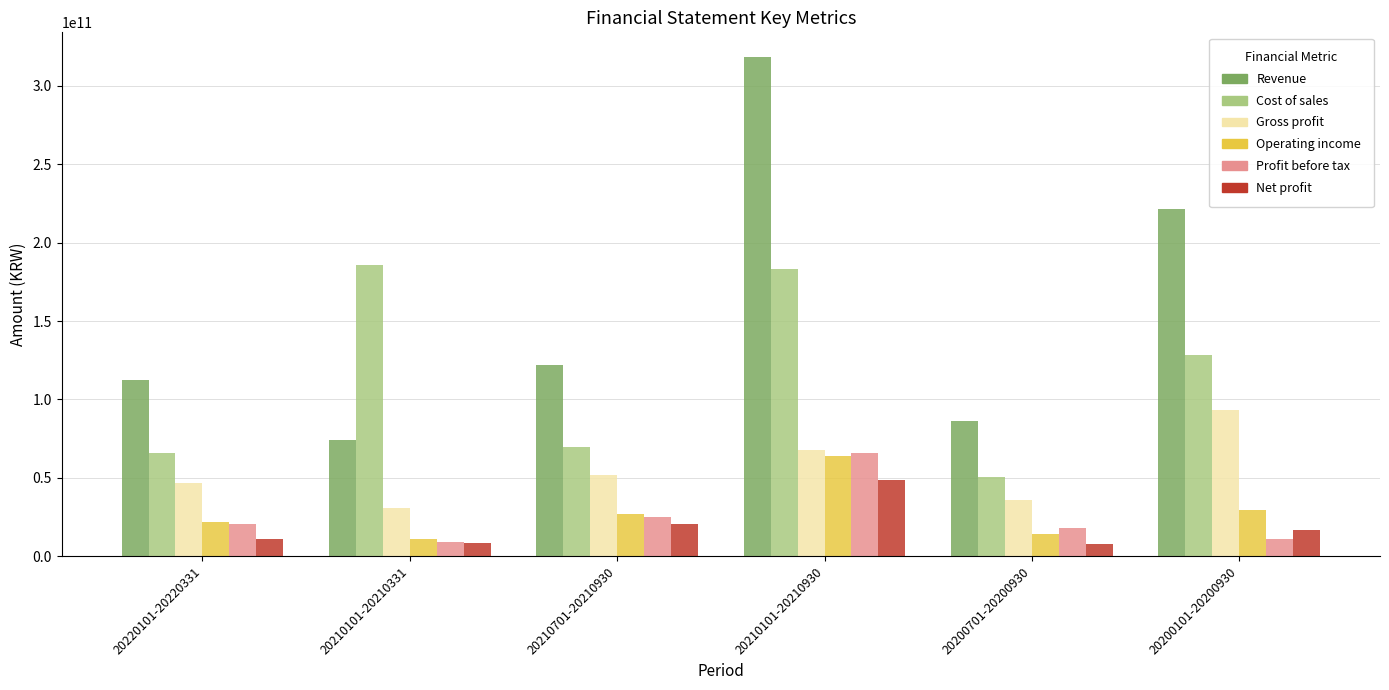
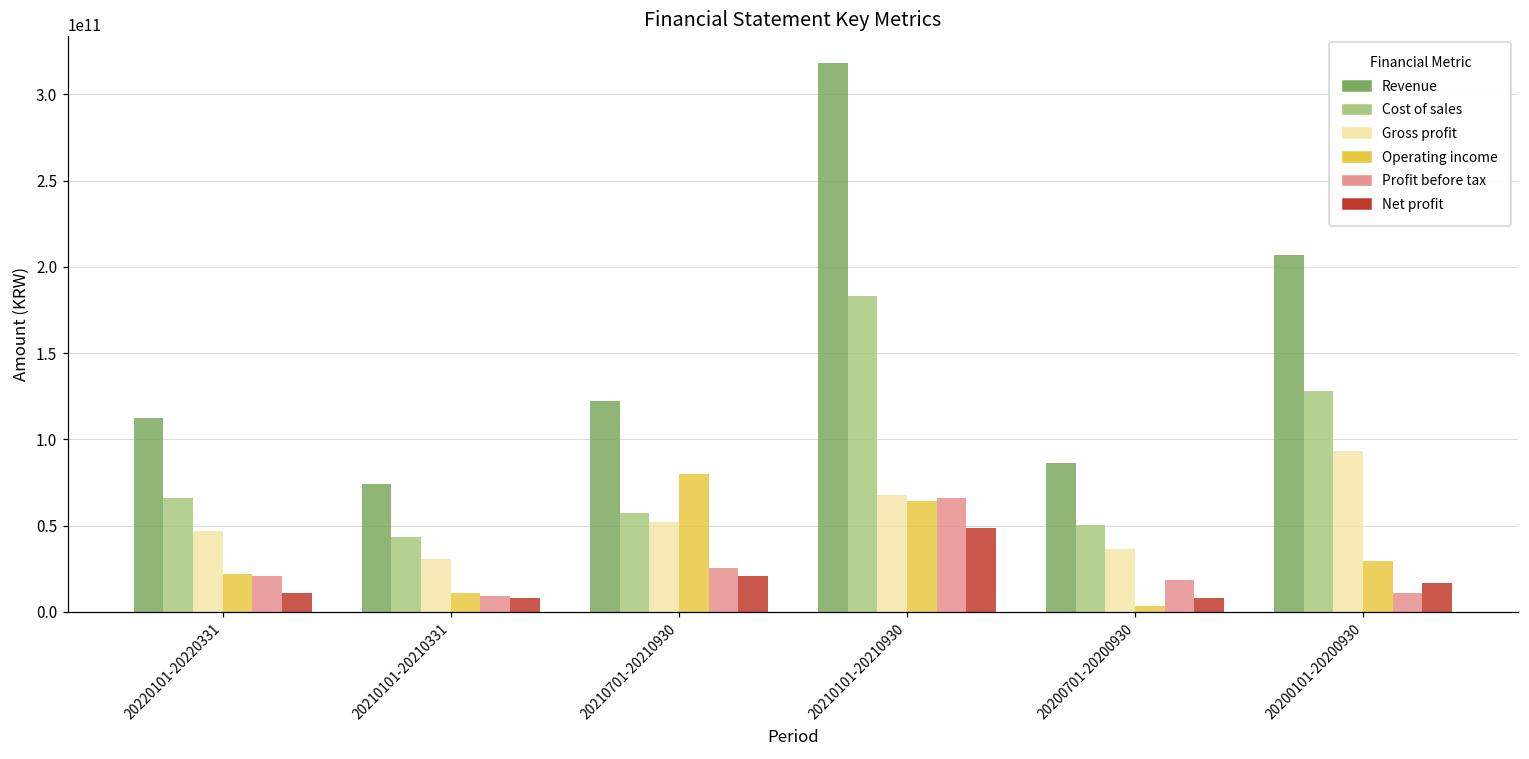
  {
    "Revenue": {
      "20220101-20220331": 113000000000,
      "20210101-20210331": 74000000000,
      "20210701-20210930": 122000000000,
      "20210101-20210930": 318000000000,
      "20200701-20200930": 86000000000,
-     "20200101-20200930": 222000000000
+     "20200101-20200930": 207000000000
    },
    "Cost of sales": {
      "20220101-20220331": 66000000000,
-     "20210101-20210331": 186000000000,
-     "20210701-20210930": 70000000000,
+     "20210101-20210331": 43000000000,
+     "20210701-20210930": 57000000000,
      "20210101-20210930": 183000000000,
      "20200701-20200930": 50000000000,
      "20200101-20200930": 128000000000
    },
    "Gross profit": {
      "20220101-20220331": 47000000000,
      "20210101-20210331": 31000000000,
      "20210701-20210930": 52000000000,
      "20210101-20210930": 68000000000,
      "20200701-20200930": 36000000000,
      "20200101-20200930": 93000000000
    },
    "Operating income": {
      "20220101-20220331": 22000000000,
      "20210101-20210331": 11000000000,
-     "20210701-20210930": 27000000000,
+     "20210701-20210930": 80000000000,
      "20210101-20210930": 64000000000,
-     "20200701-20200930": 14000000000,
+     "20200701-20200930": 3000000000,
      "20200101-20200930": 30000000000
    },
    "Profit before tax": {
      "20220101-20220331": 21000000000,
      "20210101-20210331": 9000000000,
      "20210701-20210930": 25000000000,
      "20210101-20210930": 66000000000,
      "20200701-20200930": 18000000000,
      "20200101-20200930": 11000000000
    },
    "Net profit": {
      "20220101-20220331": 11000000000,
      "20210101-20210331": 8000000000,
      "20210701-20210930": 21000000000,
      "20210101-20210930": 49000000000,
      "20200701-20200930": 8000000000,
      "20200101-20200930": 17000000000
    }
  }
